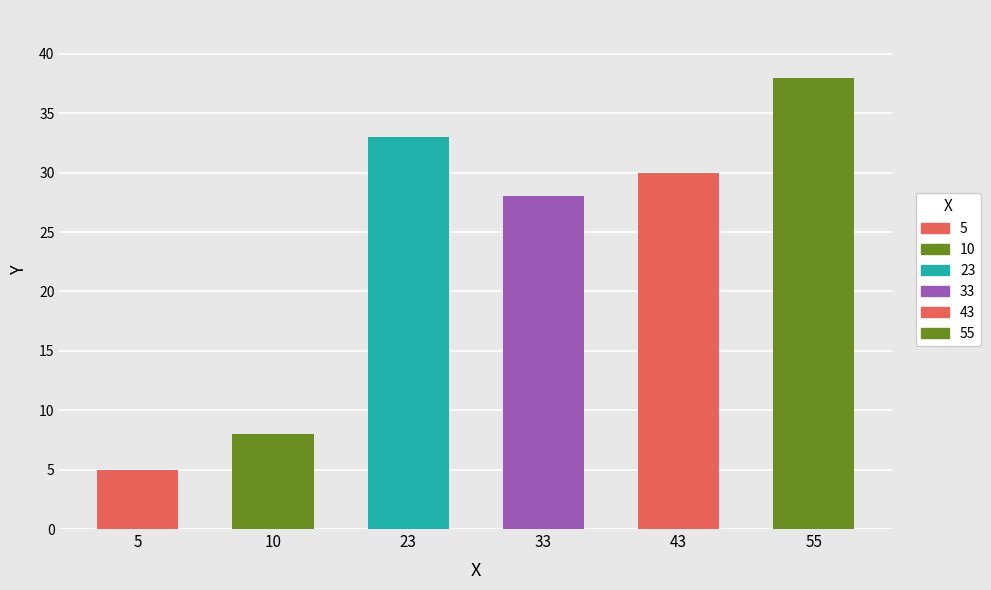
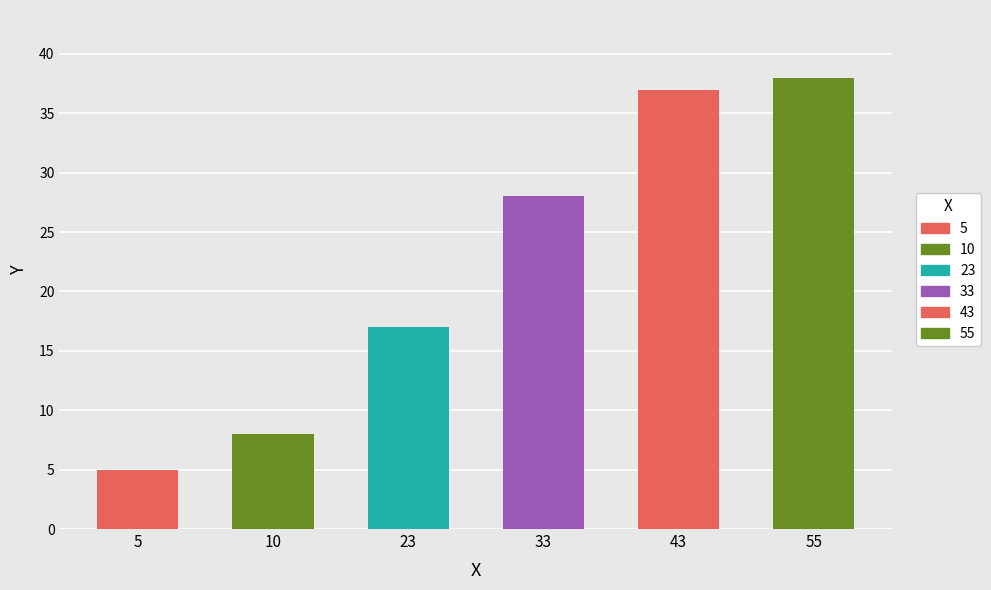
  {
    "5": 5,
    "10": 8,
-   "23": 33,
+   "23": 17,
    "33": 28,
-   "43": 30,
+   "43": 37,
    "55": 38
  }
